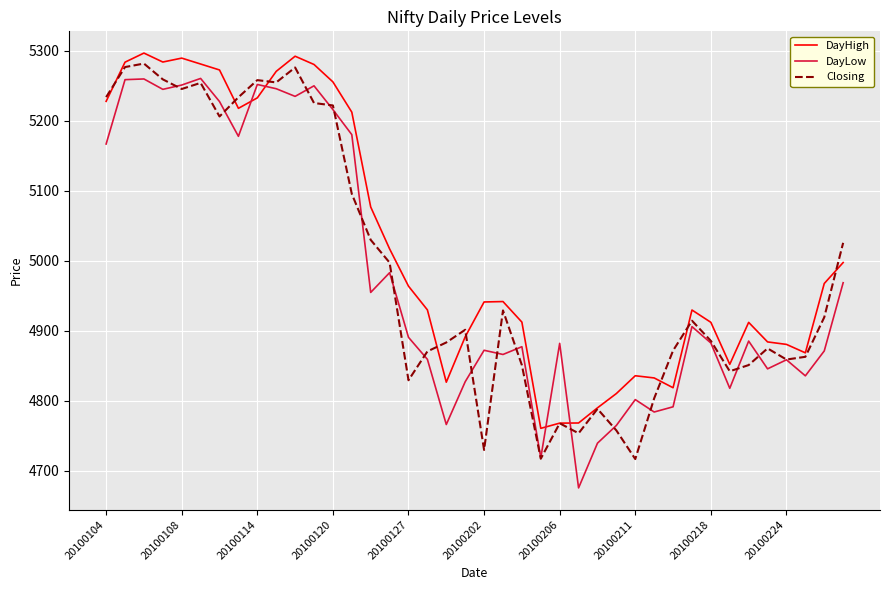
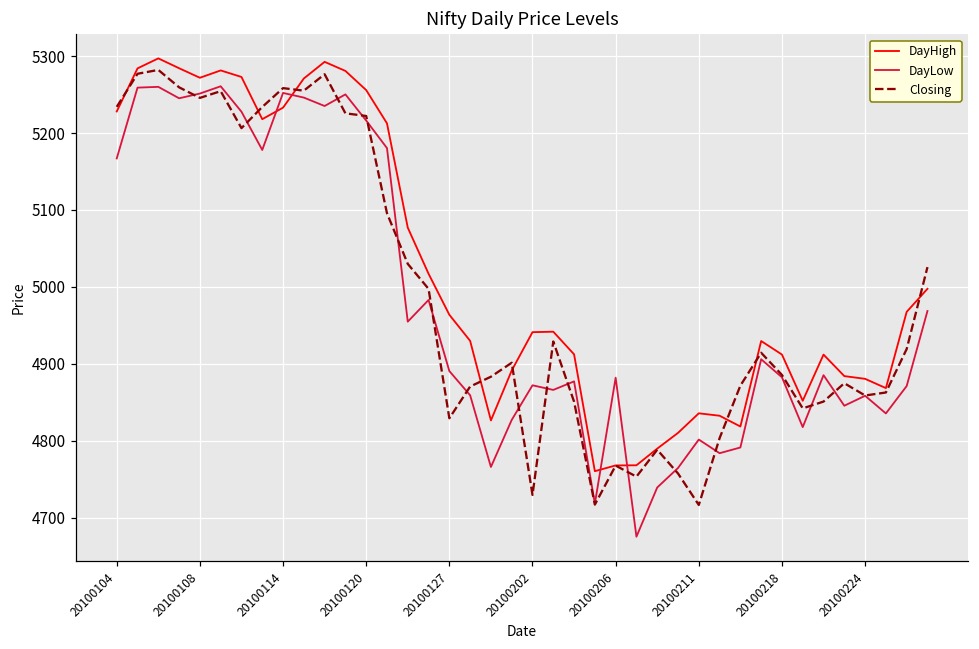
  {
    "DayHigh": {
      "20100104": 5230,
-     "20100108": 5290,
+     "20100108": 5270,
      "20100114": 5230,
      "20100120": 5260,
      "20100127": 4960,
      "20100202": 4940,
      "20100211": 4840,
      "20100218": 4910,
      "20100224": 4880
    },
    "DayLow": {
      "20100104": 5170,
      "20100108": 5250,
      "20100114": 5250,
      "20100120": 5220,
      "20100127": 4890,
      "20100202": 4870,
      "20100206": 4880,
      "20100211": 4800
    },
    "Closing": {
      "20100104": 5230,
      "20100108": 5250,
      "20100114": 5260,
      "20100120": 5220,
      "20100127": 4830,
      "20100202": 4730,
      "20100211": 4720
    }
  }
